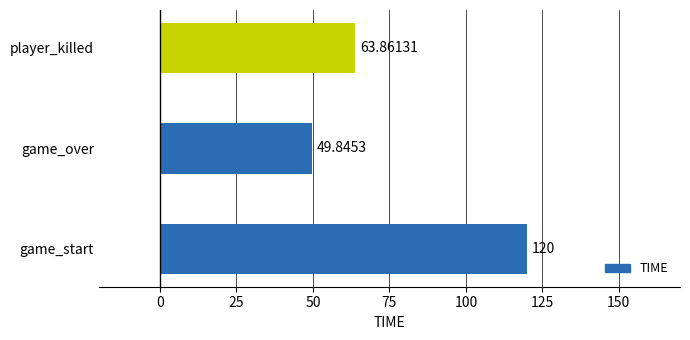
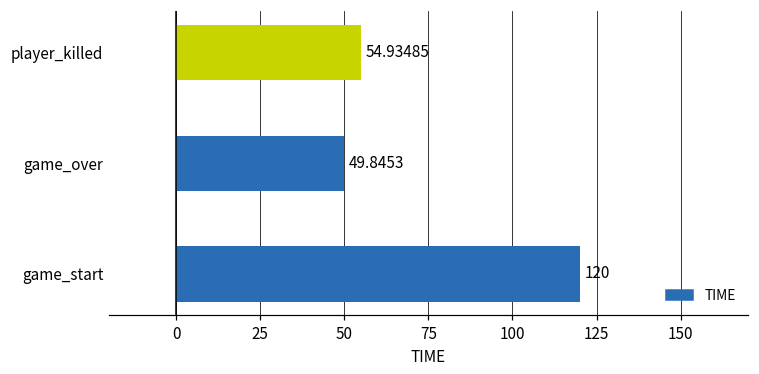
  {
-   "player_killed": 63.86131,
+   "player_killed": 54.93485,
    "game_over": 49.8453,
    "game_start": 120
  }
